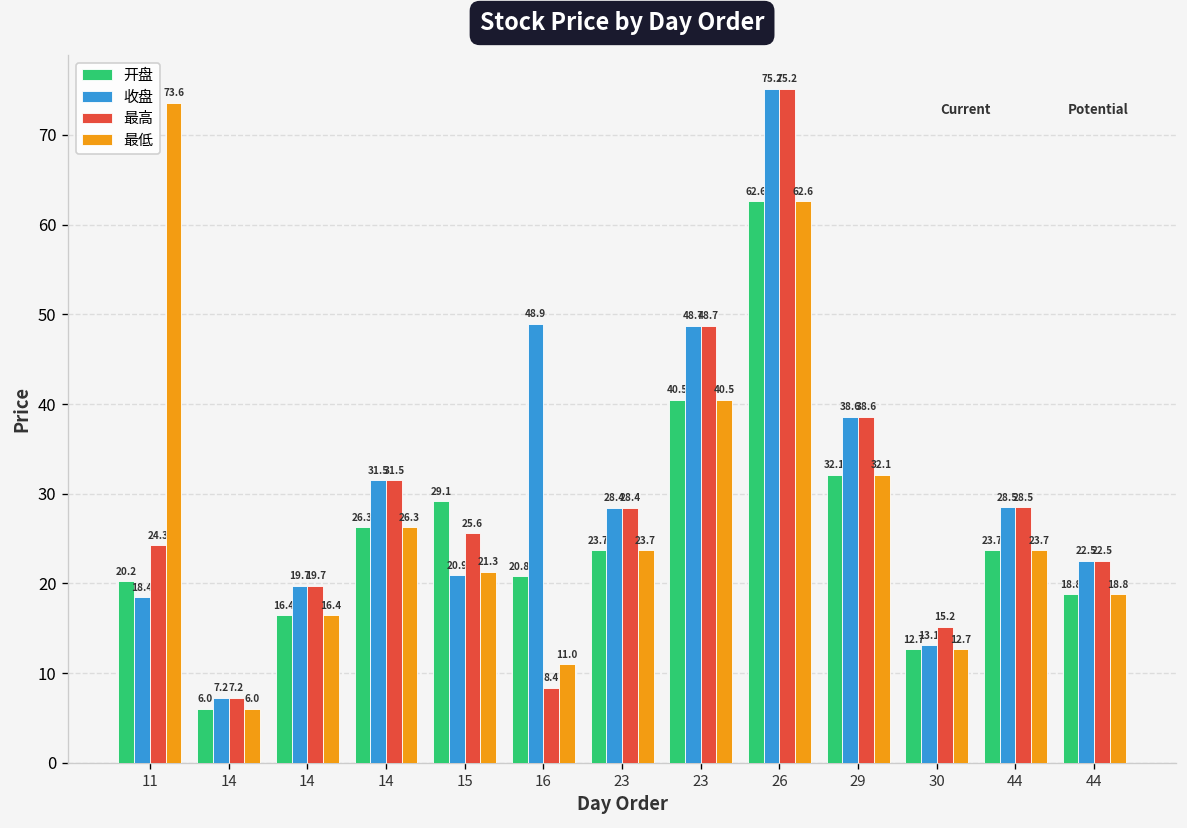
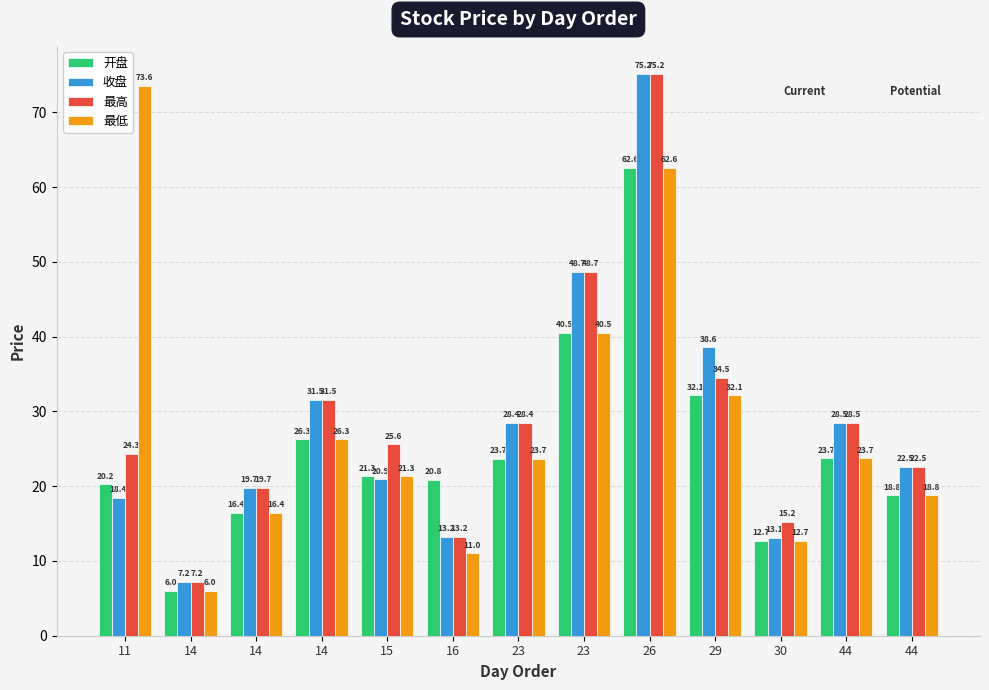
  {
    "开盘": {
      "11": 20.2,
-     "15": 29.1,
+     "15": 21.3,
      "16": 20.8,
      "26": 62.6,
      "29": 32.1
    },
    "收盘": {
      "11": 18.4,
      "15": 20.9,
-     "16": 48.9
+     "16": 13.2
    },
    "最高": {
      "11": 24.3,
      "15": 25.6,
-     "16": 8.4,
-     "29": 38.6,
+     "16": 13.2,
+     "29": 34.5,
      "30": 15.2
    },
    "最低": {
      "11": 73.6,
      "15": 21.3,
      "16": 11.0,
      "26": 62.6,
      "29": 32.1,
      "30": 12.7
    }
  }
